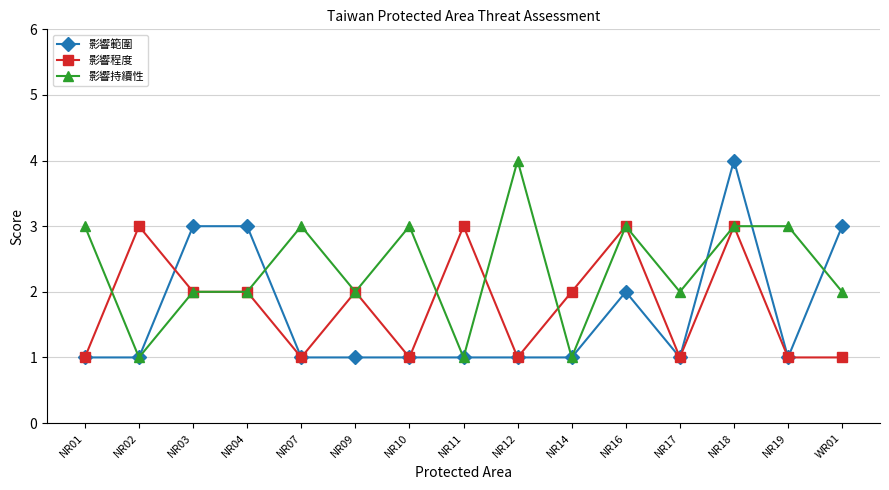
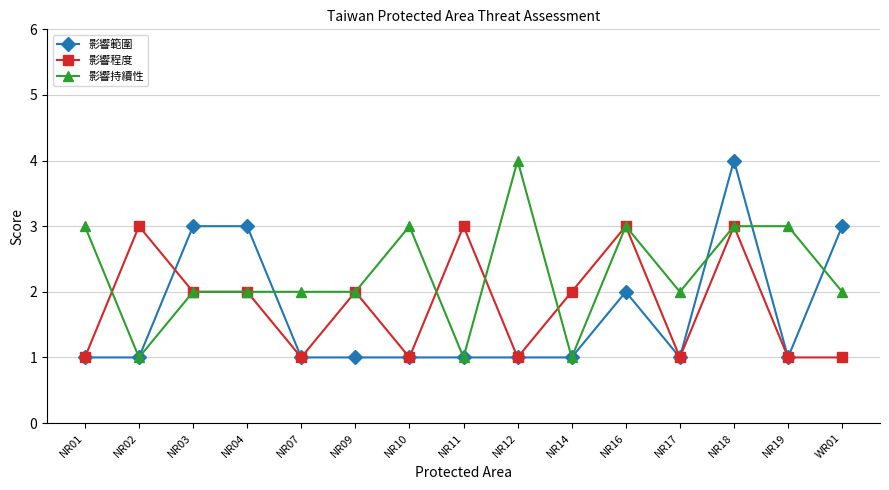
  {
    "影響範圍": {
      "NR03": 3,
      "NR04": 3,
      "NR09": 1,
      "NR16": 2,
      "NR18": 4,
      "WR01": 3
    },
    "影響程度": {
      "NR02": 3,
      "NR11": 3,
      "NR14": 2,
      "WR01": 1
    },
    "影響持續性": {
      "NR01": 3,
-     "NR07": 3,
+     "NR07": 2,
      "NR10": 3,
      "NR12": 4,
      "NR17": 2,
      "NR19": 3,
      "WR01": 2
    }
  }
